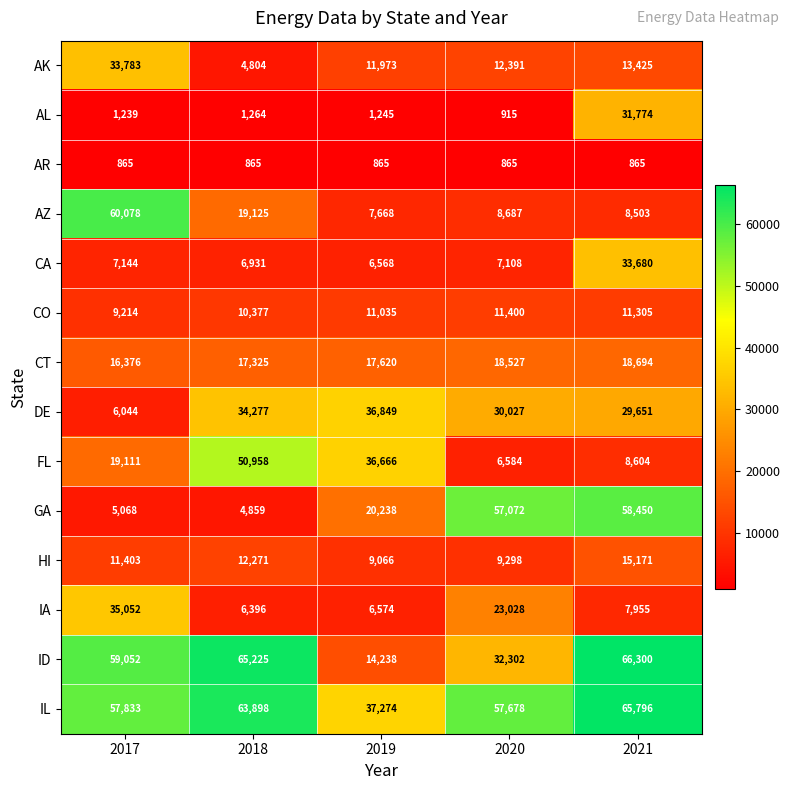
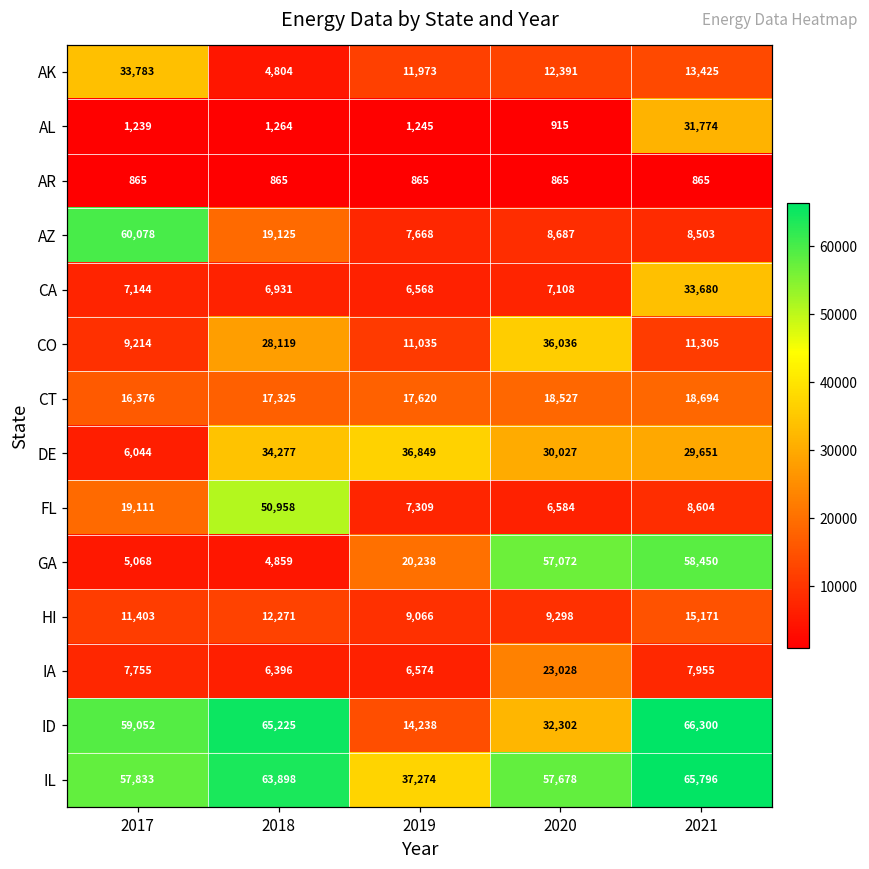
  {
    "AK": {
      "2017": "33,783",
      "2018": "4,804",
      "2019": "11,973",
      "2020": "12,391",
      "2021": "13,425"
    },
    "AL": {
      "2017": "1,239",
      "2018": "1,264",
      "2019": "1,245",
      "2020": "915",
      "2021": "31,774"
    },
    "AR": {
      "2017": "865",
      "2018": "865",
      "2019": "865",
      "2020": "865",
      "2021": "865"
    },
    "AZ": {
      "2017": "60,078",
      "2018": "19,125",
      "2019": "7,668",
      "2020": "8,687",
      "2021": "8,503"
    },
    "CA": {
      "2017": "7,144",
      "2018": "6,931",
      "2019": "6,568",
      "2020": "7,108",
      "2021": "33,680"
    },
    "CO": {
      "2017": "9,214",
-     "2018": "10,377",
+     "2018": "28,119",
      "2019": "11,035",
-     "2020": "11,400",
+     "2020": "36,036",
      "2021": "11,305"
    },
    "CT": {
      "2017": "16,376",
      "2018": "17,325",
      "2019": "17,620",
      "2020": "18,527",
      "2021": "18,694"
    },
    "DE": {
      "2017": "6,044",
      "2018": "34,277",
      "2019": "36,849",
      "2020": "30,027",
      "2021": "29,651"
    },
    "FL": {
      "2017": "19,111",
      "2018": "50,958",
-     "2019": "36,666",
+     "2019": "7,309",
      "2020": "6,584",
      "2021": "8,604"
    },
    "GA": {
      "2017": "5,068",
      "2018": "4,859",
      "2019": "20,238",
      "2020": "57,072",
      "2021": "58,450"
    },
    "HI": {
      "2017": "11,403",
      "2018": "12,271",
      "2019": "9,066",
      "2020": "9,298",
      "2021": "15,171"
    },
    "IA": {
-     "2017": "35,052",
+     "2017": "7,755",
      "2018": "6,396",
      "2019": "6,574",
      "2020": "23,028",
      "2021": "7,955"
    },
    "ID": {
      "2017": "59,052",
      "2018": "65,225",
      "2019": "14,238",
      "2020": "32,302",
      "2021": "66,300"
    },
    "IL": {
      "2017": "57,833",
      "2018": "63,898",
      "2019": "37,274",
      "2020": "57,678",
      "2021": "65,796"
    }
  }
